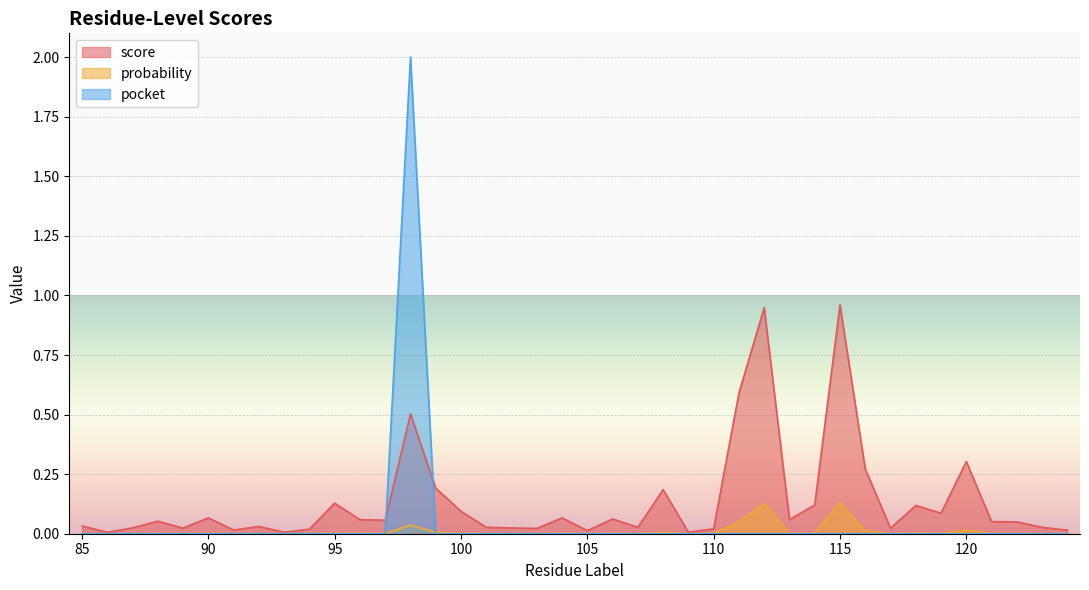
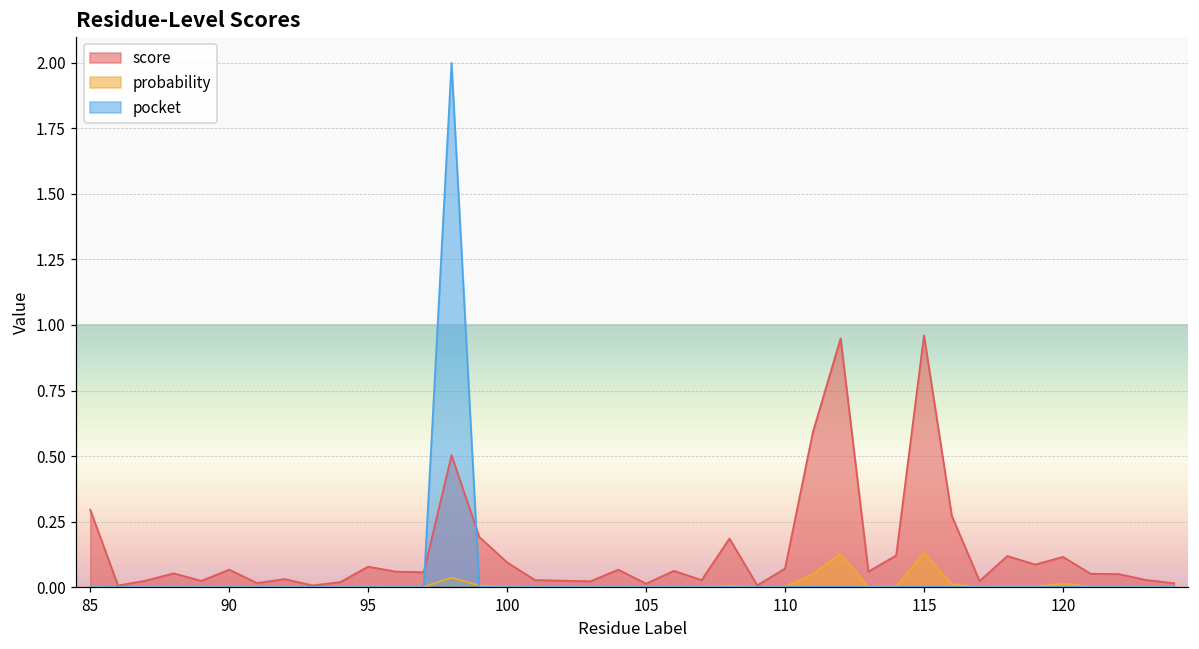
  {
    "score": {
-     "85": 0.03,
+     "85": 0.30,
      "90": 0.07,
-     "95": 0.13,
+     "95": 0.08,
      "100": 0.09,
      "105": 0.01,
-     "110": 0.02,
+     "110": 0.07,
      "115": 0.96,
-     "120": 0.30
+     "120": 0.12
    },
    "probability": {
      "115": 0.13,
      "120": 0.01
    },
    "pocket": {
      "115": 0.00,
      "120": 0.00
    }
  }
